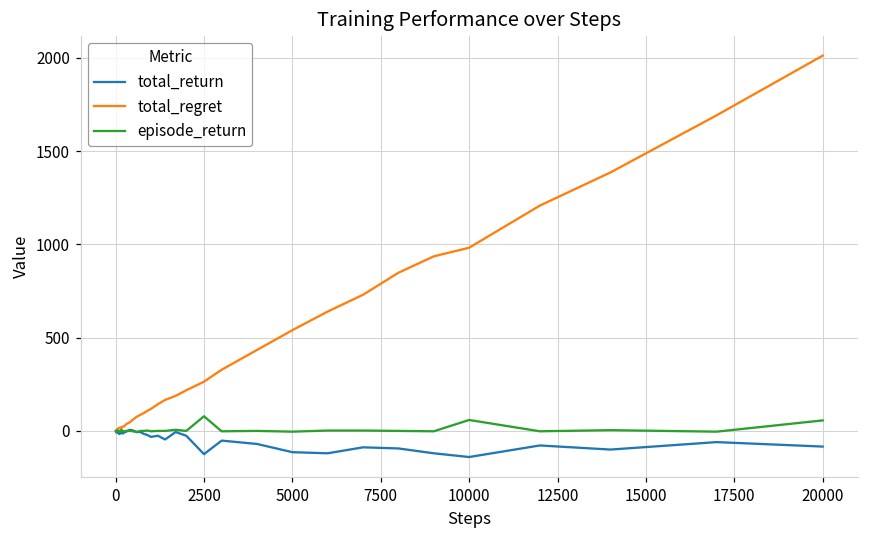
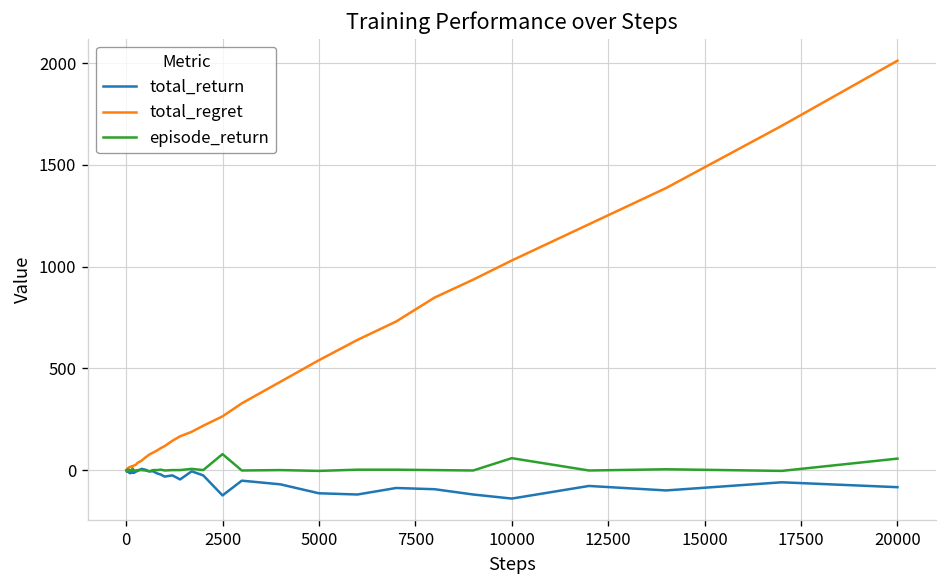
  {
    "total_return": {
      "2500": -120,
      "5000": -110,
      "10000": -140,
      "20000": -80
    },
    "total_regret": {
      "2500": 260,
      "5000": 540,
-     "10000": 980,
+     "10000": 1030,
      "20000": 2010
    },
    "episode_return": {
      "2500": 80,
      "5000": 0,
      "10000": 60,
      "20000": 60
    }
  }
